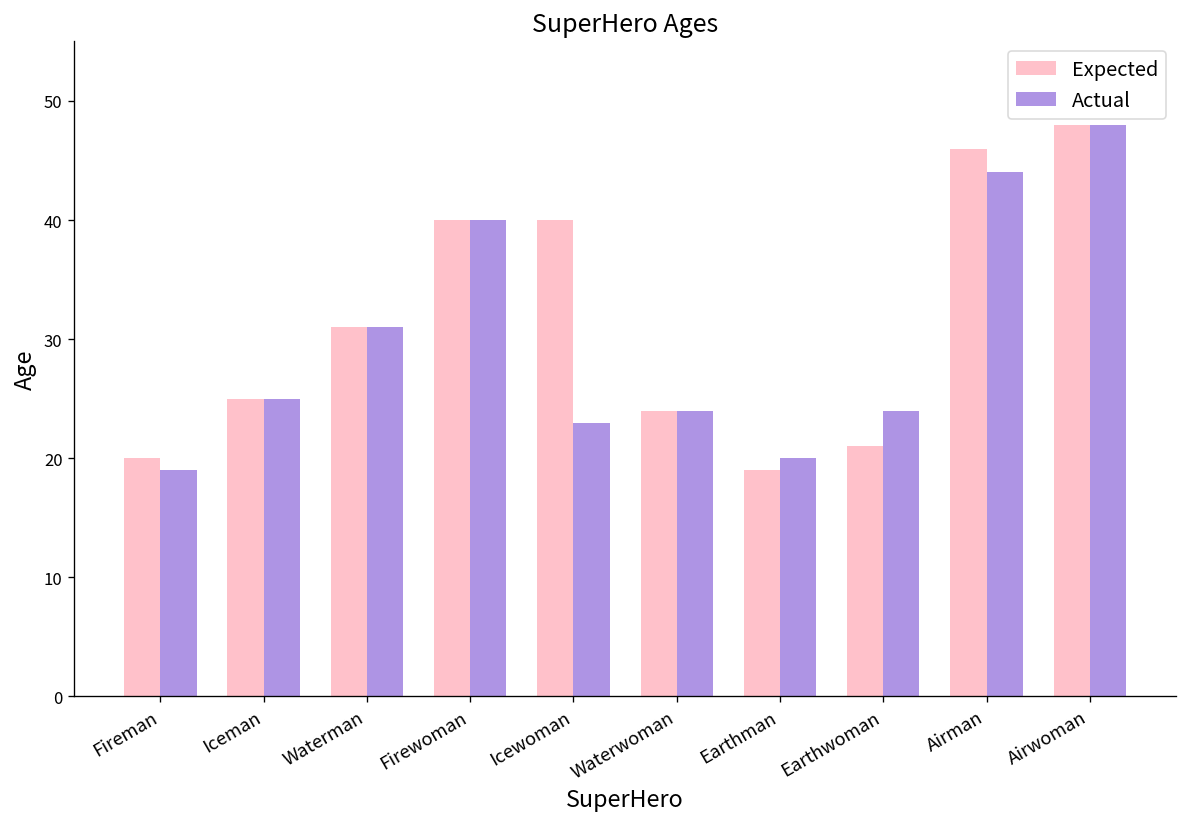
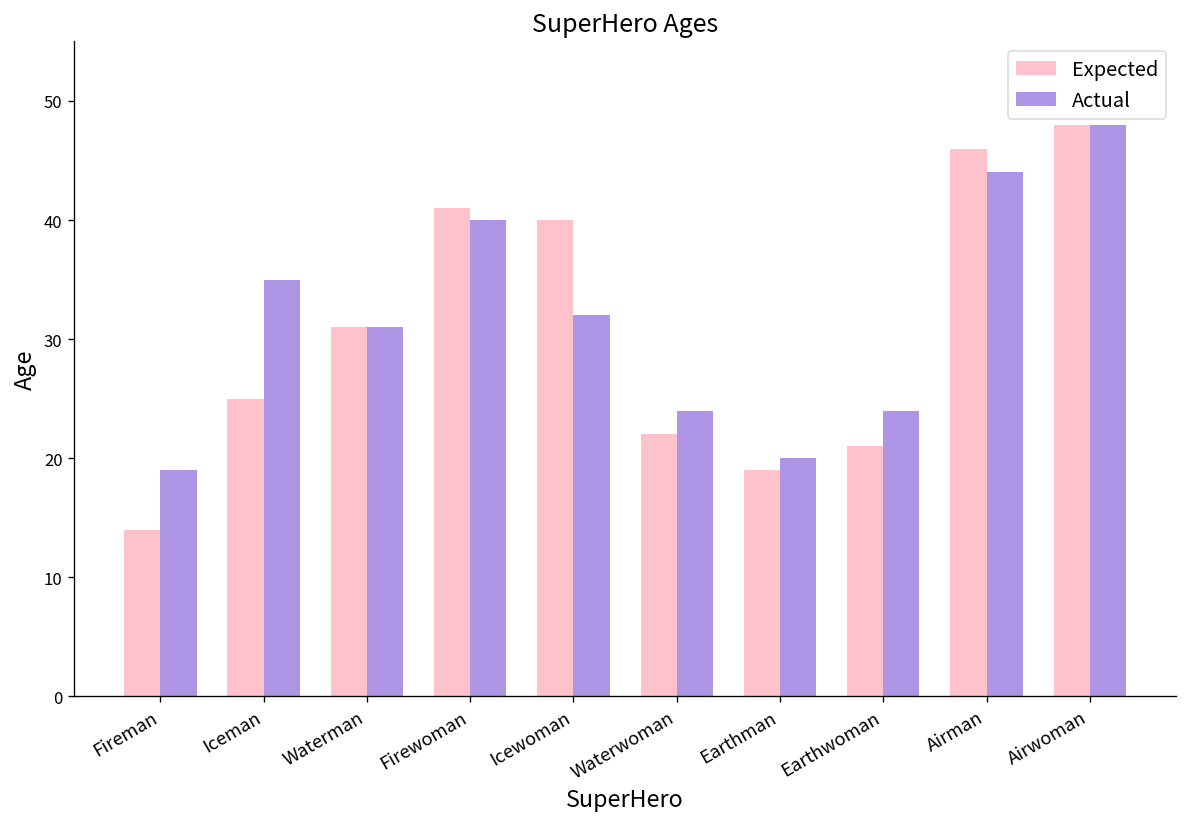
  {
    "Expected": {
-     "Fireman": 20,
+     "Fireman": 14,
      "Iceman": 25,
      "Waterman": 31,
-     "Firewoman": 40,
+     "Firewoman": 41,
      "Icewoman": 40,
-     "Waterwoman": 24,
+     "Waterwoman": 22,
      "Earthman": 19,
      "Earthwoman": 21,
      "Airman": 46,
      "Airwoman": 48
    },
    "Actual": {
      "Fireman": 19,
-     "Iceman": 25,
+     "Iceman": 35,
      "Waterman": 31,
      "Firewoman": 40,
-     "Icewoman": 23,
+     "Icewoman": 32,
      "Waterwoman": 24,
      "Earthman": 20,
      "Earthwoman": 24,
      "Airman": 44,
      "Airwoman": 48
    }
  }
